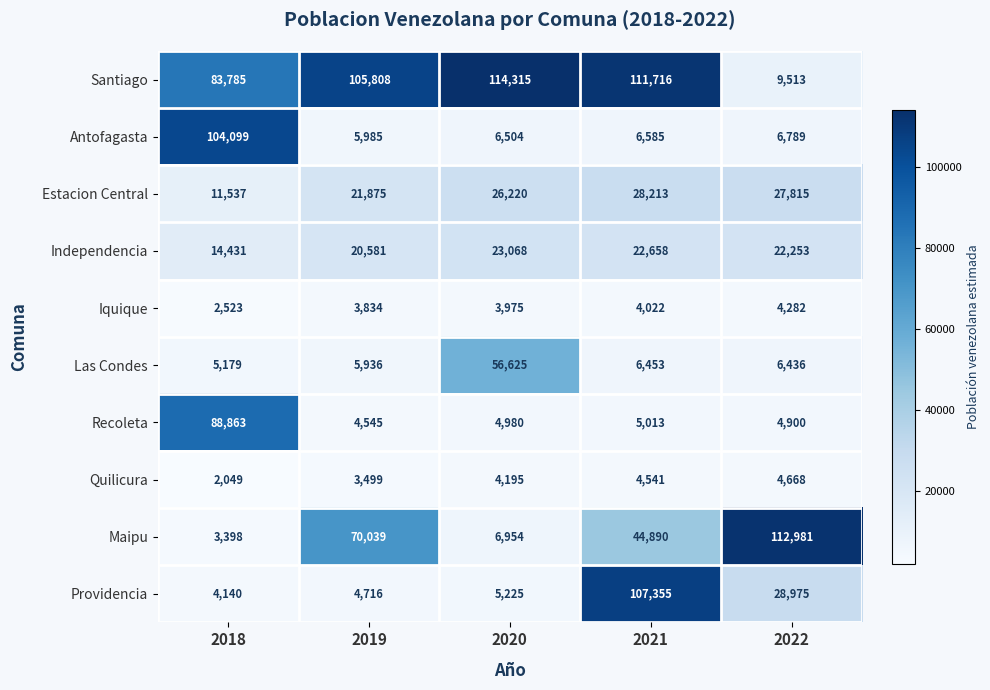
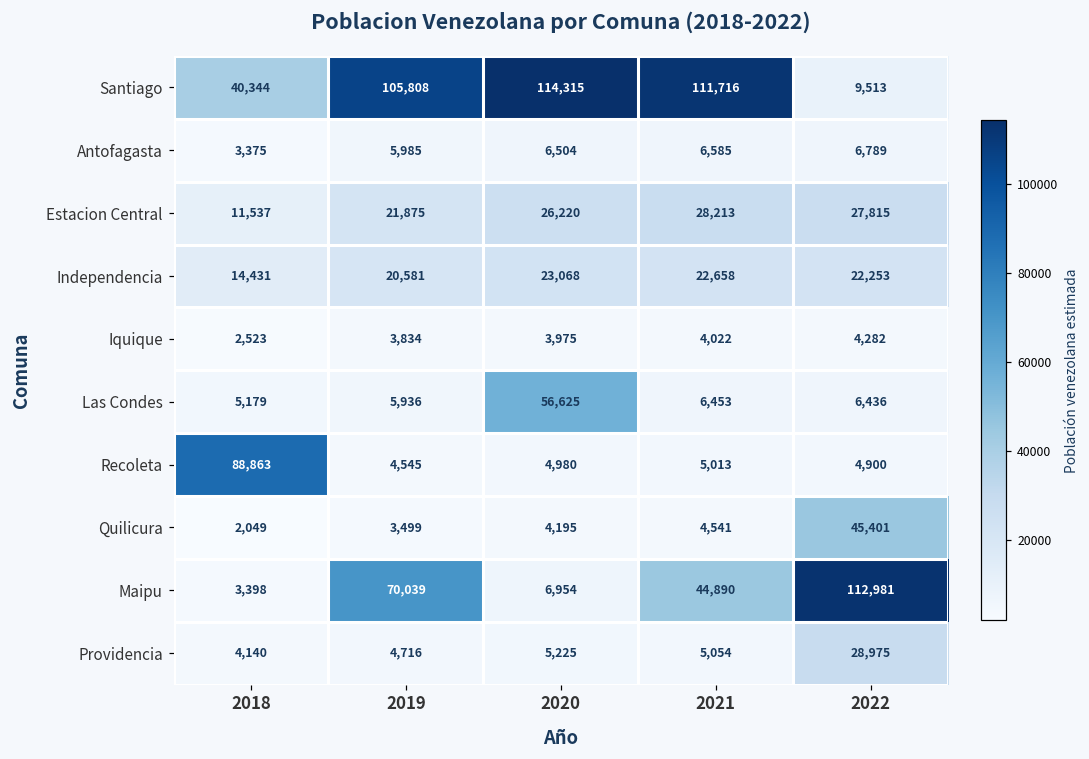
  {
    "Santiago": {
-     "2018": "83,785",
+     "2018": "40,344",
      "2019": "105,808",
      "2020": "114,315",
      "2021": "111,716",
      "2022": "9,513"
    },
    "Antofagasta": {
-     "2018": "104,099",
+     "2018": "3,375",
      "2019": "5,985",
      "2020": "6,504",
      "2021": "6,585",
      "2022": "6,789"
    },
    "Estacion Central": {
      "2018": "11,537",
      "2019": "21,875",
      "2020": "26,220",
      "2021": "28,213",
      "2022": "27,815"
    },
    "Independencia": {
      "2018": "14,431",
      "2019": "20,581",
      "2020": "23,068",
      "2021": "22,658",
      "2022": "22,253"
    },
    "Iquique": {
      "2018": "2,523",
      "2019": "3,834",
      "2020": "3,975",
      "2021": "4,022",
      "2022": "4,282"
    },
    "Las Condes": {
      "2018": "5,179",
      "2019": "5,936",
      "2020": "56,625",
      "2021": "6,453",
      "2022": "6,436"
    },
    "Recoleta": {
      "2018": "88,863",
      "2019": "4,545",
      "2020": "4,980",
      "2021": "5,013",
      "2022": "4,900"
    },
    "Quilicura": {
      "2018": "2,049",
      "2019": "3,499",
      "2020": "4,195",
      "2021": "4,541",
-     "2022": "4,668"
+     "2022": "45,401"
    },
    "Maipu": {
      "2018": "3,398",
      "2019": "70,039",
      "2020": "6,954",
      "2021": "44,890",
      "2022": "112,981"
    },
    "Providencia": {
      "2018": "4,140",
      "2019": "4,716",
      "2020": "5,225",
-     "2021": "107,355",
+     "2021": "5,054",
      "2022": "28,975"
    }
  }
